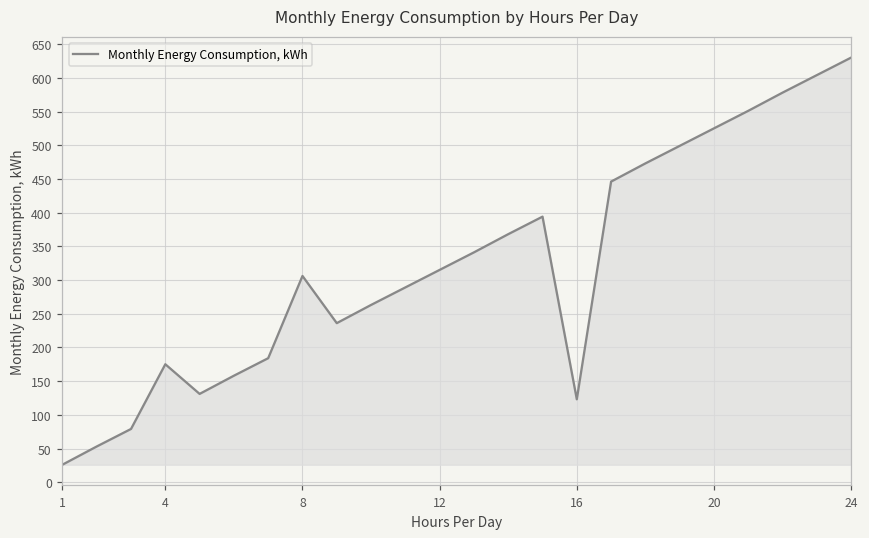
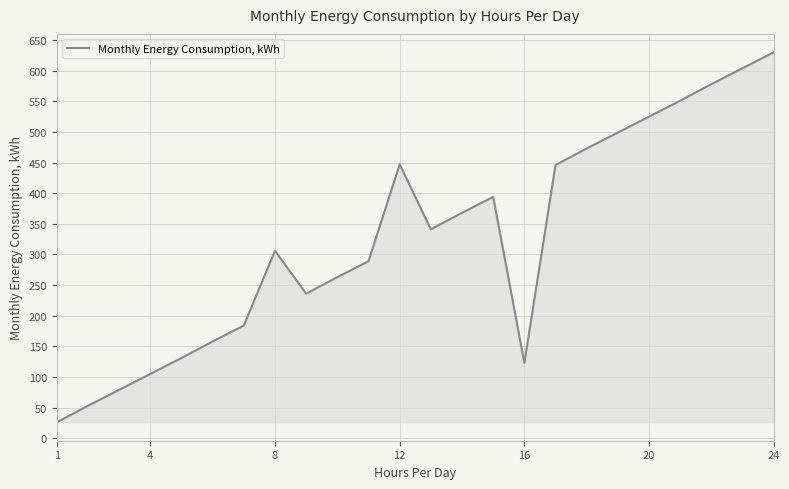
  {
    "1": 30,
-   "4": 180,
+   "4": 110,
    "8": 310,
-   "12": 320,
+   "12": 450,
    "16": 120,
    "20": 530,
    "24": 630
  }
